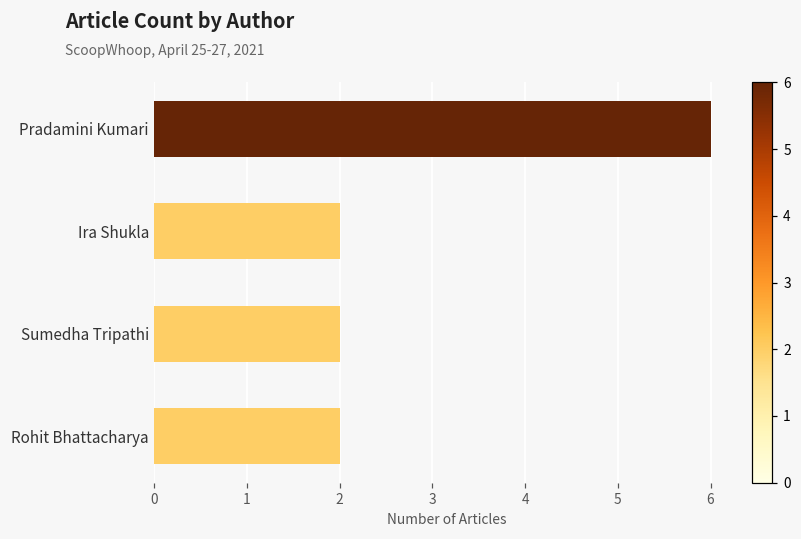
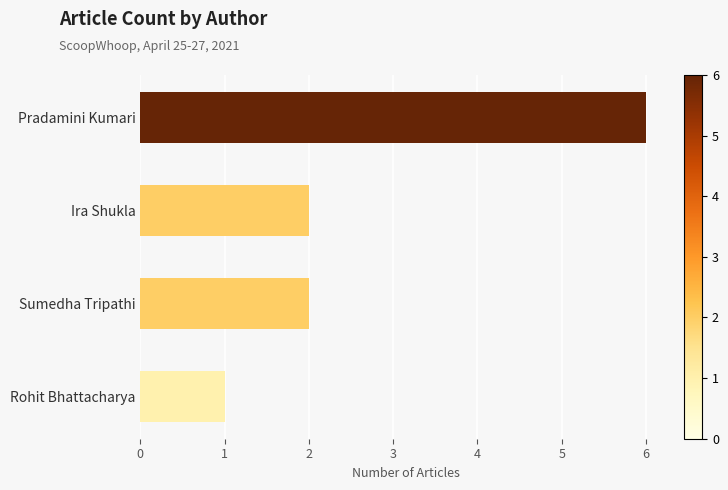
  {
    "Pradamini Kumari": 6,
    "Ira Shukla": 2,
    "Sumedha Tripathi": 2,
-   "Rohit Bhattacharya": 2
+   "Rohit Bhattacharya": 1
  }
